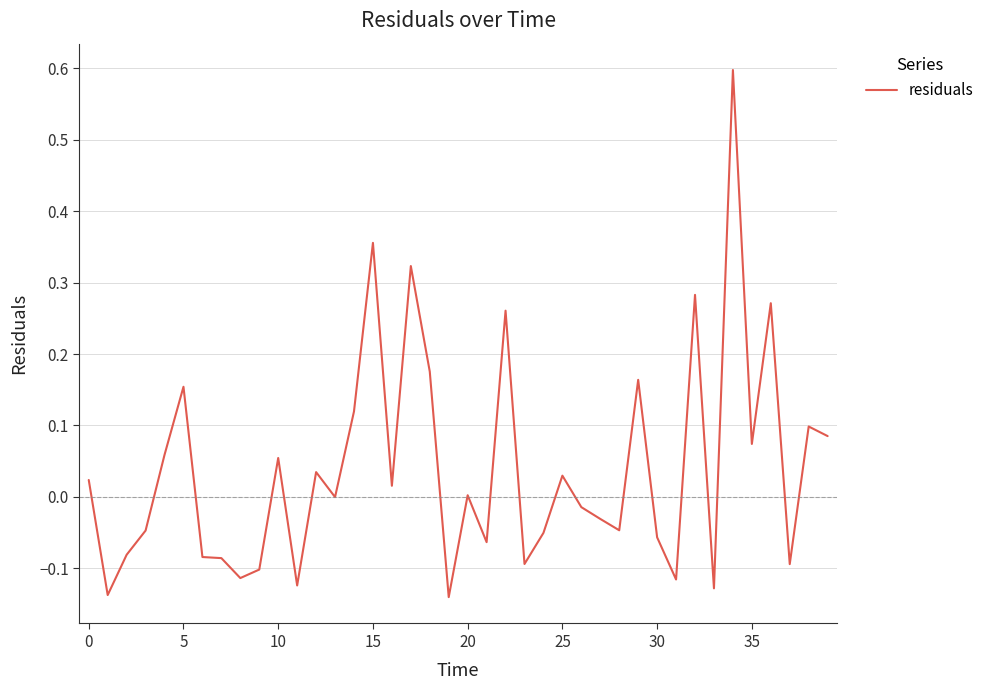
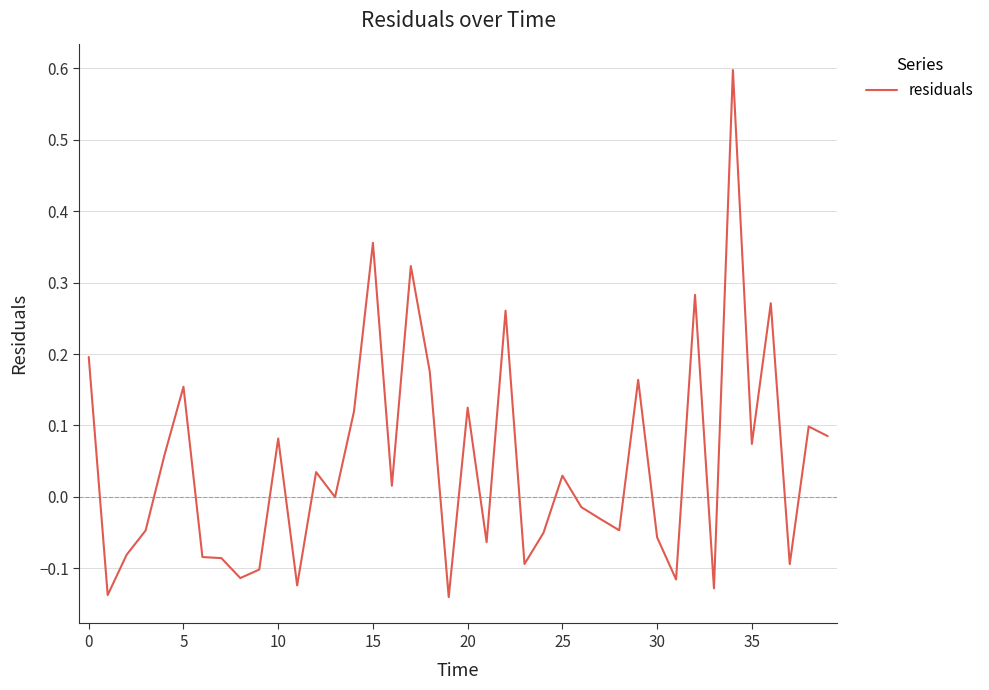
  {
-   "0": 0.02,
+   "0": 0.20,
    "5": 0.15,
-   "10": 0.05,
+   "10": 0.08,
    "15": 0.36,
-   "20": 0.00,
+   "20": 0.12,
    "25": 0.03,
    "30": -0.06,
    "35": 0.07
  }
